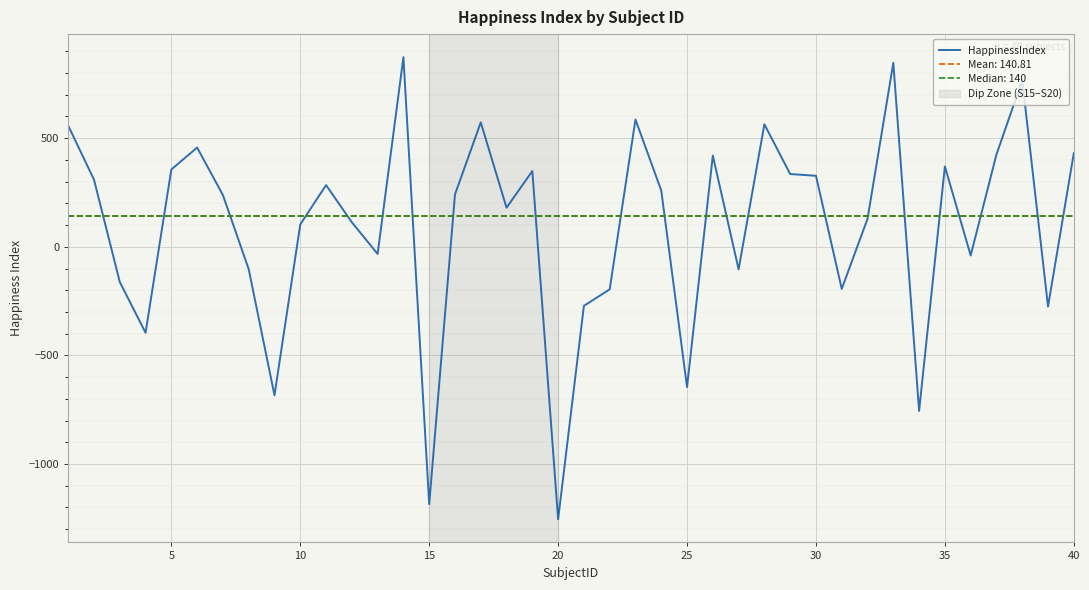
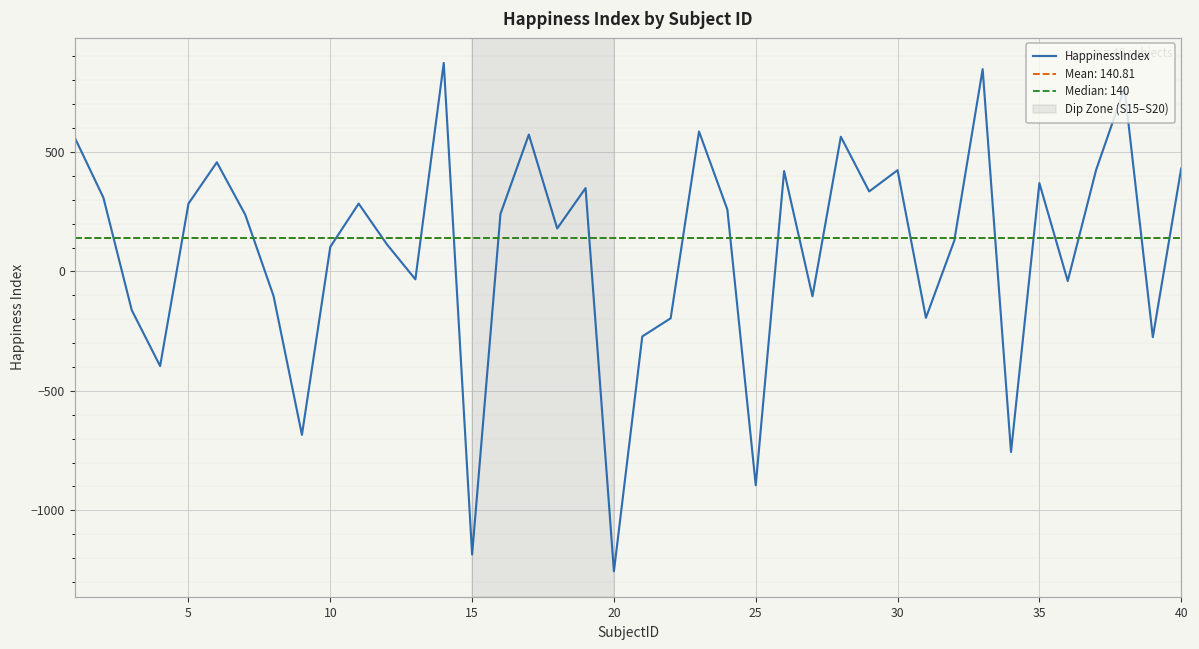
  {
-   "5": 360,
+   "5": 280,
    "10": 100,
    "15": -1190,
    "20": -1260,
-   "25": -650,
-   "30": 330,
+   "25": -900,
+   "30": 420,
    "35": 370,
    "40": 430
  }
